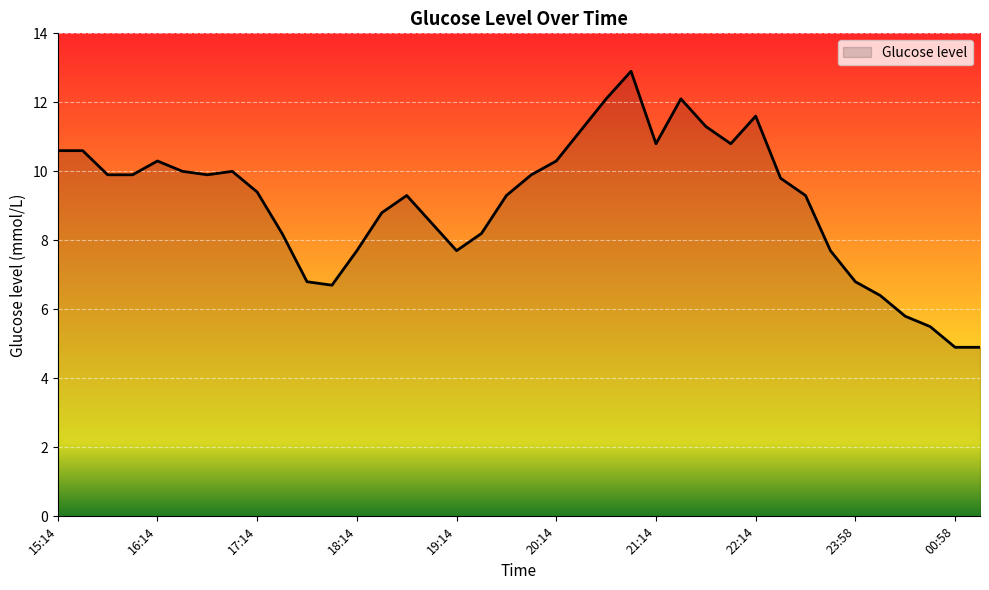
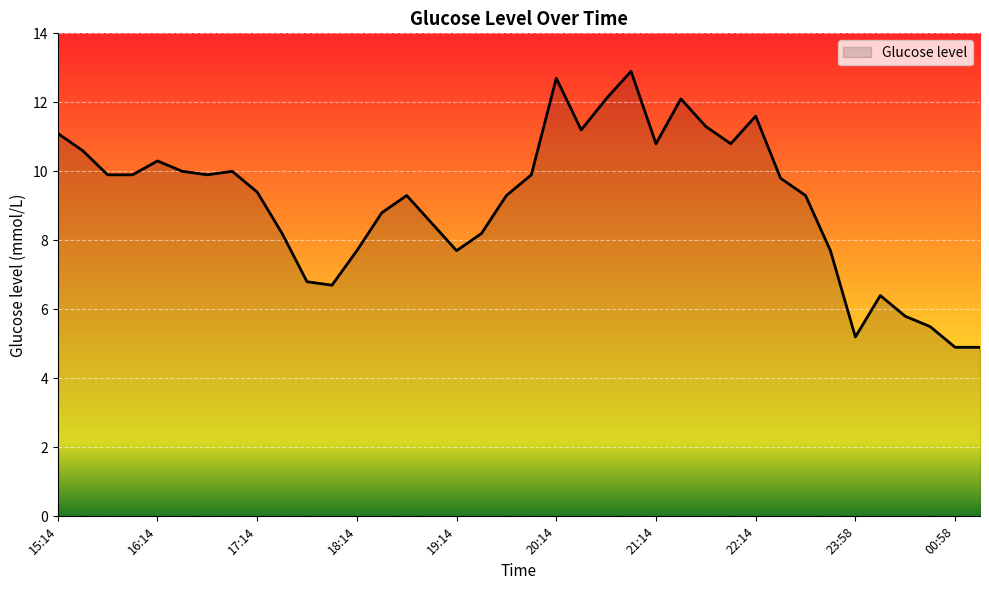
  {
-   "15:14": 10.6,
+   "15:14": 11.1,
    "16:14": 10.3,
    "17:14": 9.4,
    "18:14": 7.7,
    "19:14": 7.7,
-   "20:14": 10.3,
+   "20:14": 12.7,
    "21:14": 10.8,
    "22:14": 11.6,
-   "23:58": 6.8,
+   "23:58": 5.2,
    "00:58": 4.9
  }
